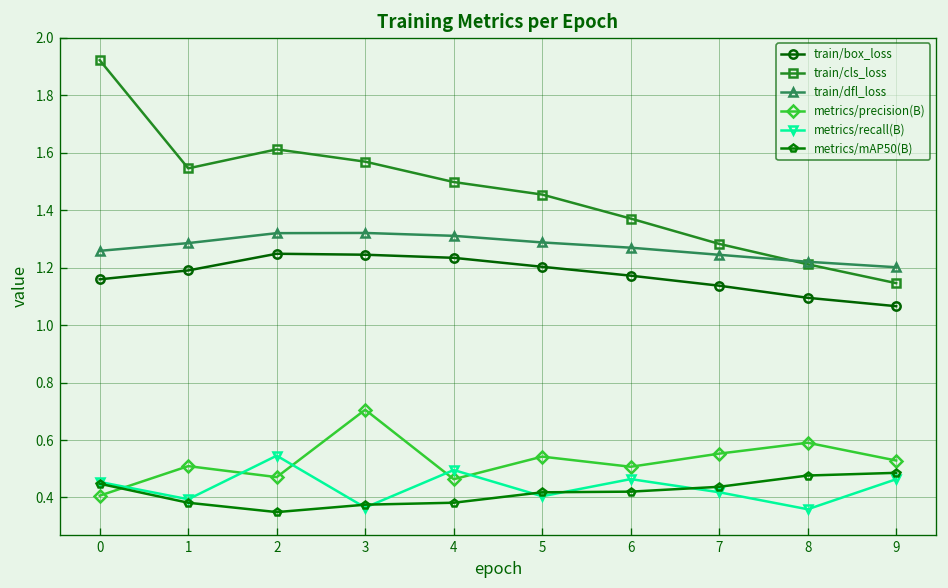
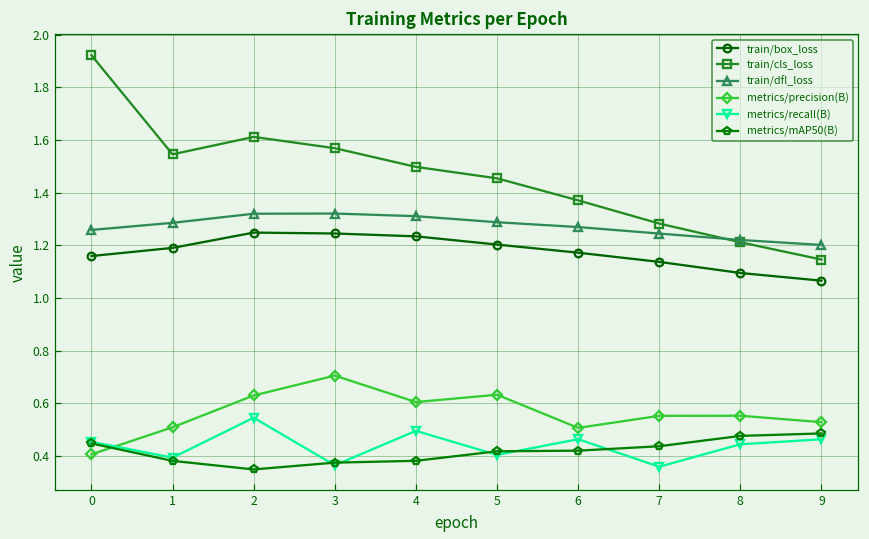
  {
    "metrics/precision(B)": {
      "0": 0.41,
      "1": 0.51,
-     "2": 0.47,
+     "2": 0.63,
      "3": 0.71,
-     "4": 0.46,
-     "5": 0.54,
+     "4": 0.60,
+     "5": 0.63,
      "6": 0.51,
      "7": 0.55,
-     "8": 0.59,
+     "8": 0.55,
      "9": 0.53
    },
    "metrics/recall(B)": {
      "1": 0.39,
      "2": 0.55,
      "4": 0.50,
      "5": 0.40,
      "6": 0.46,
-     "7": 0.42,
-     "8": 0.36,
+     "7": 0.36,
+     "8": 0.44,
      "9": 0.46
    }
  }
